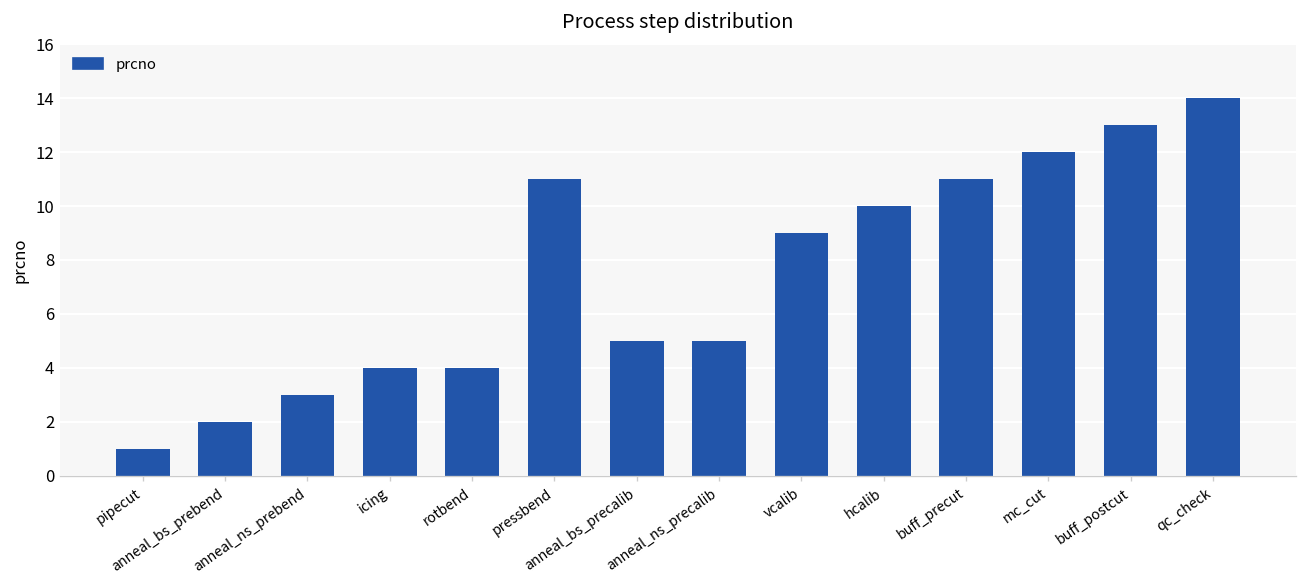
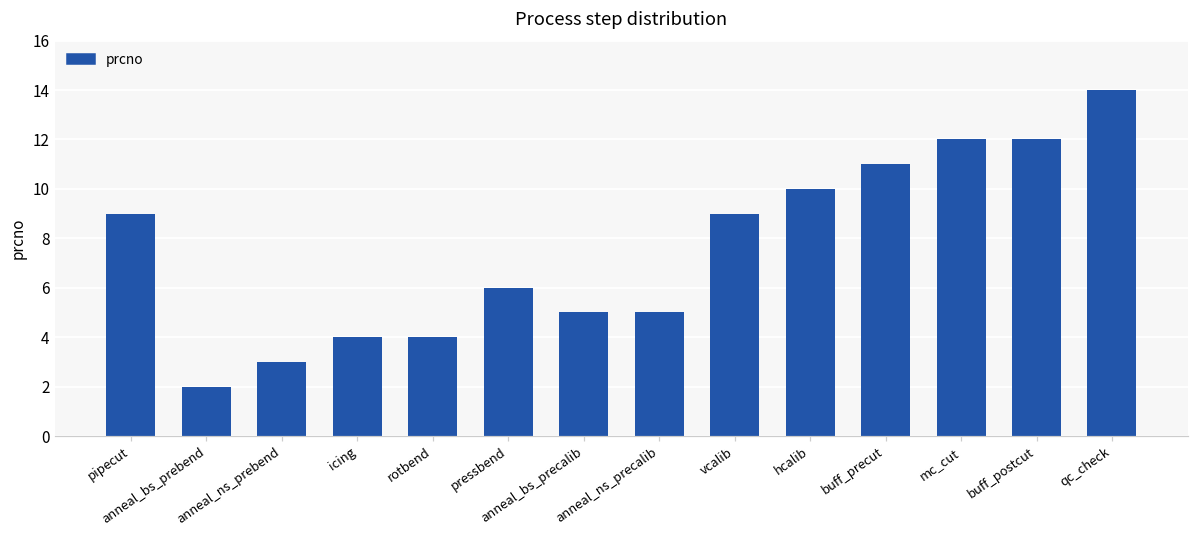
  {
-   "pipecut": 1,
+   "pipecut": 9,
    "anneal_bs_prebend": 2,
    "anneal_ns_prebend": 3,
    "icing": 4,
    "rotbend": 4,
-   "pressbend": 11,
+   "pressbend": 6,
    "anneal_bs_precalib": 5,
    "anneal_ns_precalib": 5,
    "vcalib": 9,
    "hcalib": 10,
    "buff_precut": 11,
    "mc_cut": 12,
-   "buff_postcut": 13,
+   "buff_postcut": 12,
    "qc_check": 14
  }
